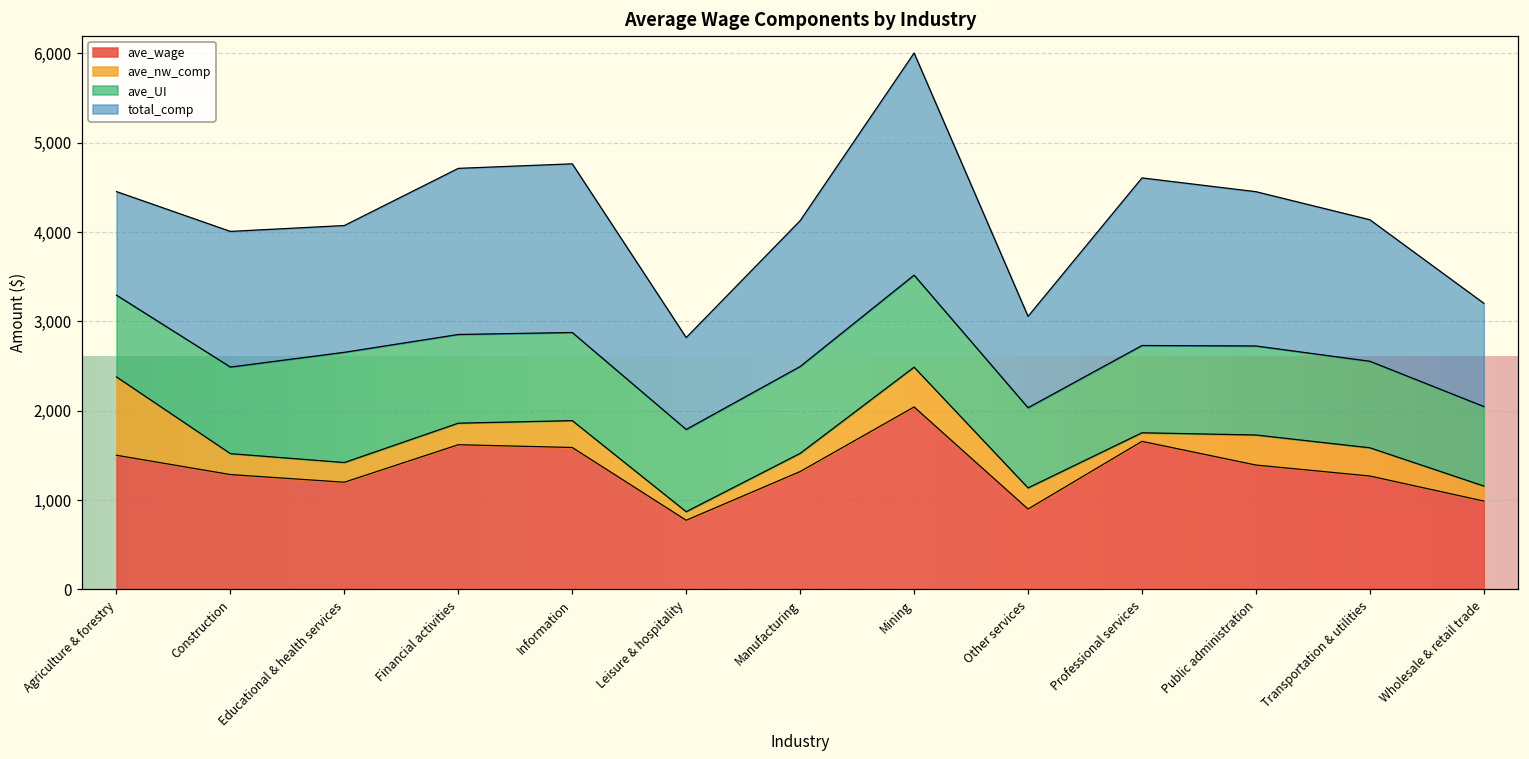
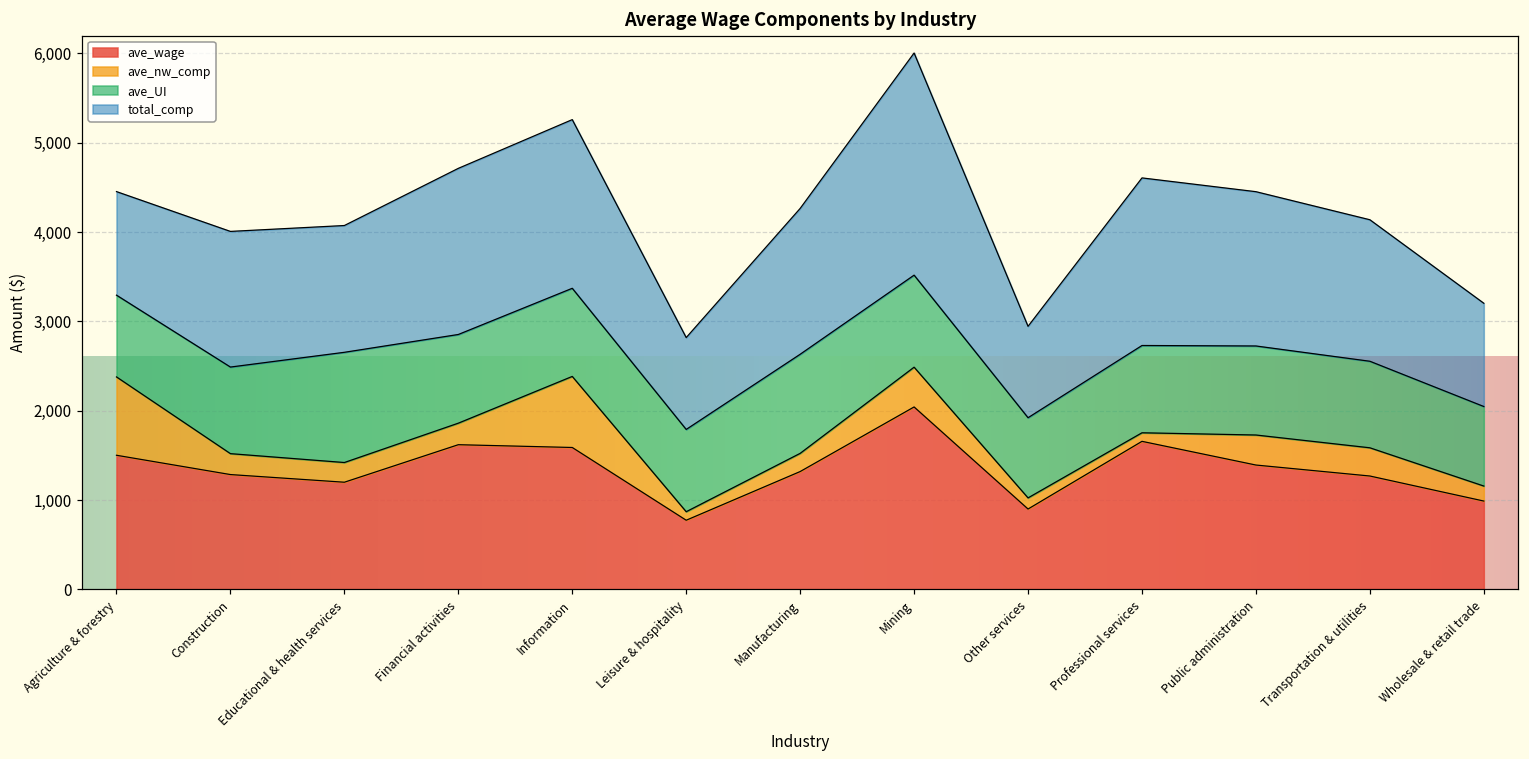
  {
    "ave_wage": {
      "Agriculture & forestry": "1,500",
      "Construction": "1,300",
      "Educational & health services": "1,200",
      "Financial activities": "1,600",
      "Information": "1,600",
      "Leisure & hospitality": "800",
      "Manufacturing": "1,300",
      "Mining": "2,000",
      "Other services": "900",
      "Professional services": "1,700",
      "Public administration": "1,400",
      "Transportation & utilities": "1,300",
      "Wholesale & retail trade": "1,000"
    },
    "ave_nw_comp": {
      "Agriculture & forestry": "900",
      "Construction": "200",
      "Educational & health services": "200",
      "Financial activities": "200",
-     "Information": "300",
+     "Information": "800",
      "Leisure & hospitality": "100",
      "Manufacturing": "200",
      "Mining": "400",
-     "Other services": "200",
+     "Other services": "100",
      "Professional services": "100",
      "Public administration": "300",
      "Transportation & utilities": "300",
      "Wholesale & retail trade": "200"
    },
    "ave_UI": {
      "Agriculture & forestry": "900",
      "Construction": "1,000",
      "Educational & health services": "1,200",
      "Financial activities": "1,000",
      "Information": "1,000",
      "Leisure & hospitality": "900",
-     "Manufacturing": "1,000",
+     "Manufacturing": "1,100",
      "Mining": "1,000",
      "Other services": "900",
      "Professional services": "1,000",
      "Public administration": "1,000",
      "Transportation & utilities": "1,000",
      "Wholesale & retail trade": "900"
    },
    "total_comp": {
      "Agriculture & forestry": "1,200",
      "Construction": "1,500",
      "Educational & health services": "1,400",
      "Financial activities": "1,900",
      "Information": "1,900",
      "Leisure & hospitality": "1,000",
      "Manufacturing": "1,600",
      "Mining": "2,500",
      "Other services": "1,000",
      "Professional services": "1,900",
      "Public administration": "1,700",
      "Transportation & utilities": "1,600",
      "Wholesale & retail trade": "1,200"
    }
  }
